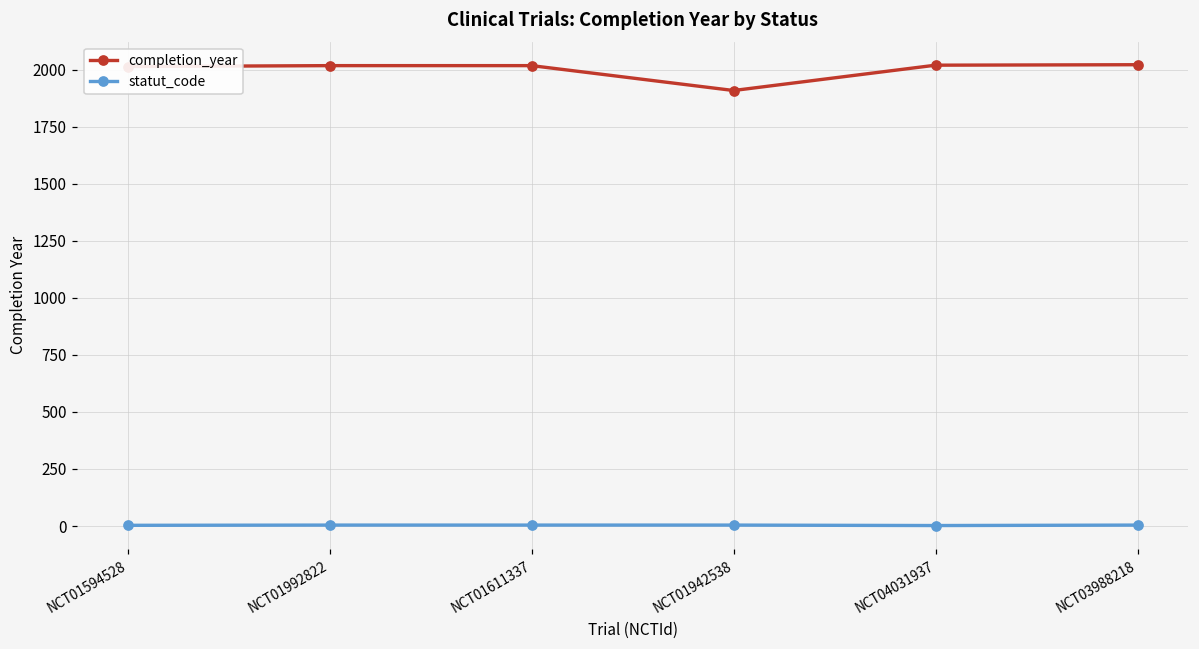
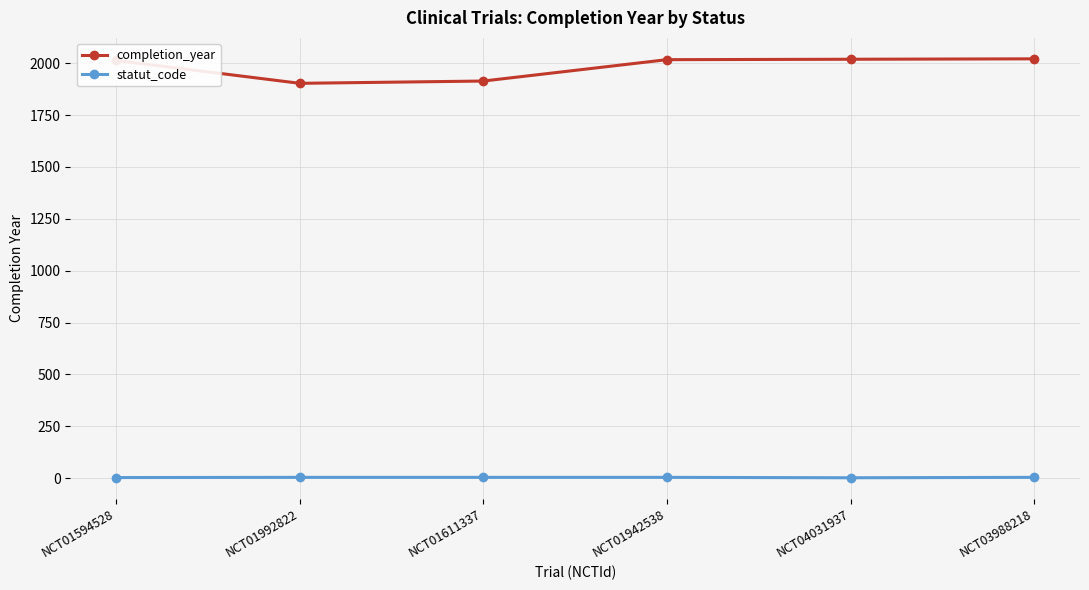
  {
    "completion_year": {
-     "NCT01992822": 2020,
-     "NCT01611337": 2020,
-     "NCT01942538": 1910,
+     "NCT01992822": 1900,
+     "NCT01611337": 1910,
+     "NCT01942538": 2020,
      "NCT04031937": 2020,
      "NCT03988218": 2020
    },
    "statut_code": {
      "NCT01594528": 0,
      "NCT01992822": 0,
      "NCT01611337": 0,
      "NCT01942538": 0,
      "NCT04031937": 0,
      "NCT03988218": 0
    }
  }
